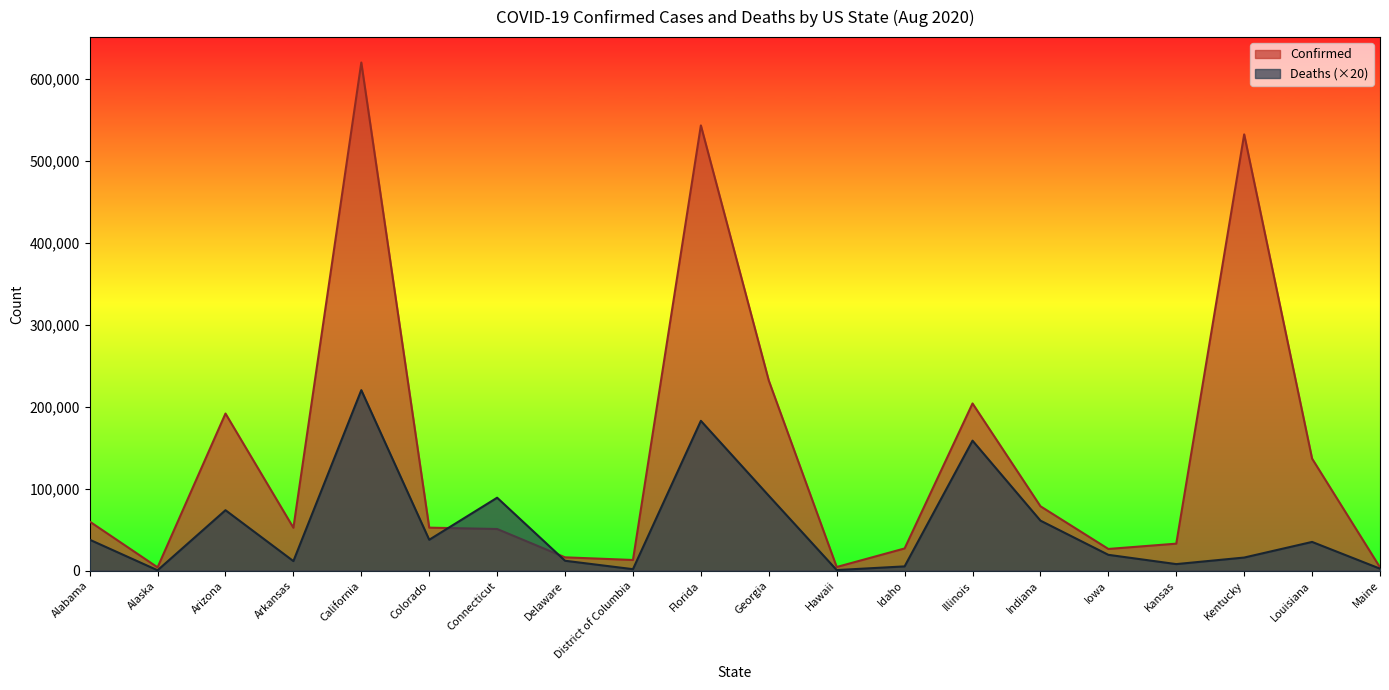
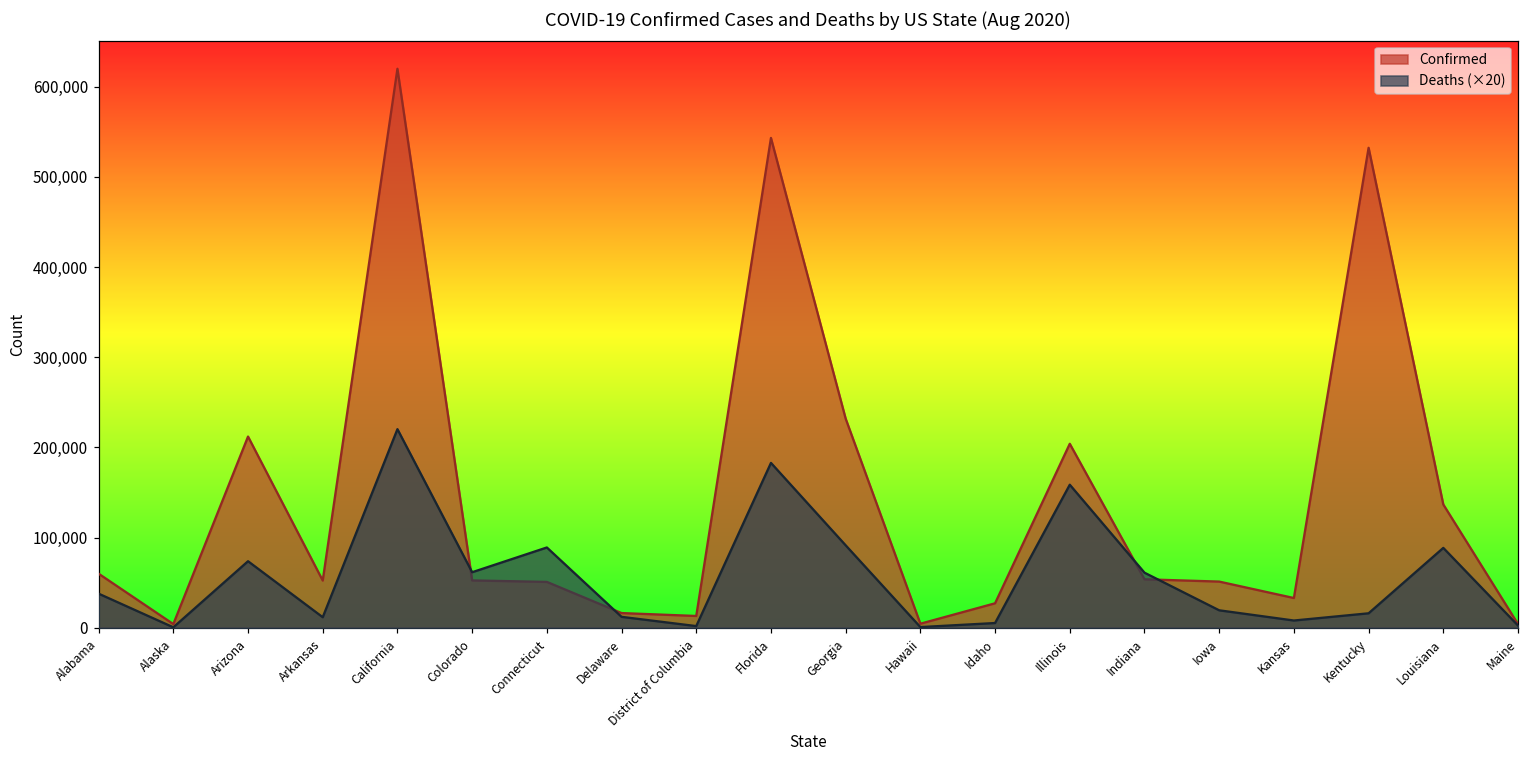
  {
    "Confirmed": {
      "Alabama": "60,000",
      "Alaska": "0",
-     "Arizona": "190,000",
+     "Arizona": "210,000",
      "Arkansas": "50,000",
      "California": "620,000",
      "Colorado": "50,000",
      "Connecticut": "50,000",
      "Delaware": "20,000",
      "District of Columbia": "10,000",
      "Florida": "540,000",
      "Georgia": "230,000",
      "Hawaii": "0",
      "Idaho": "30,000",
      "Illinois": "200,000",
-     "Indiana": "80,000",
-     "Iowa": "30,000",
+     "Indiana": "50,000",
+     "Iowa": "50,000",
      "Kansas": "30,000",
      "Kentucky": "530,000",
      "Louisiana": "140,000"
    },
    "Deaths (×20)": {
      "Alabama": "40,000",
      "Alaska": "0",
      "Arizona": "70,000",
      "Arkansas": "10,000",
      "California": "220,000",
-     "Colorado": "40,000",
+     "Colorado": "60,000",
      "Connecticut": "90,000",
      "Delaware": "10,000",
      "District of Columbia": "0",
      "Florida": "180,000",
      "Georgia": "90,000",
      "Hawaii": "0",
      "Idaho": "10,000",
      "Illinois": "160,000",
      "Indiana": "60,000",
      "Iowa": "20,000",
      "Kansas": "10,000",
      "Kentucky": "20,000",
-     "Louisiana": "40,000"
+     "Louisiana": "90,000"
    }
  }
